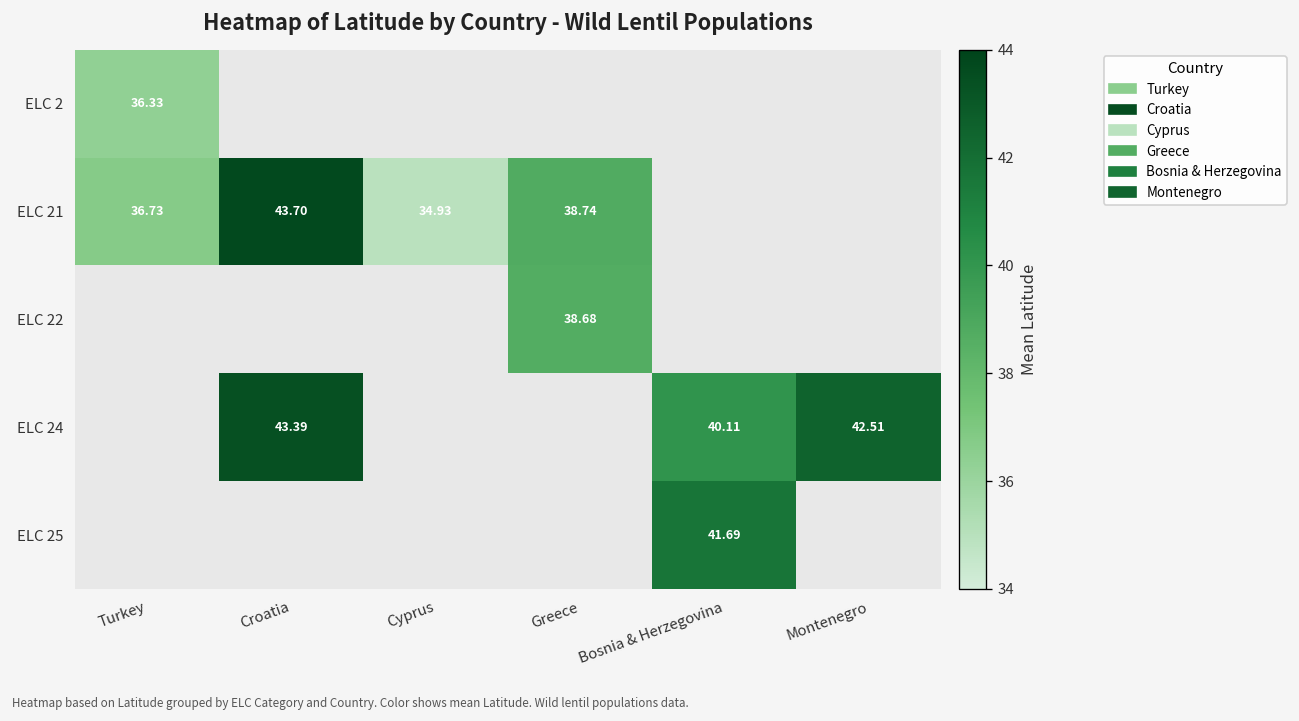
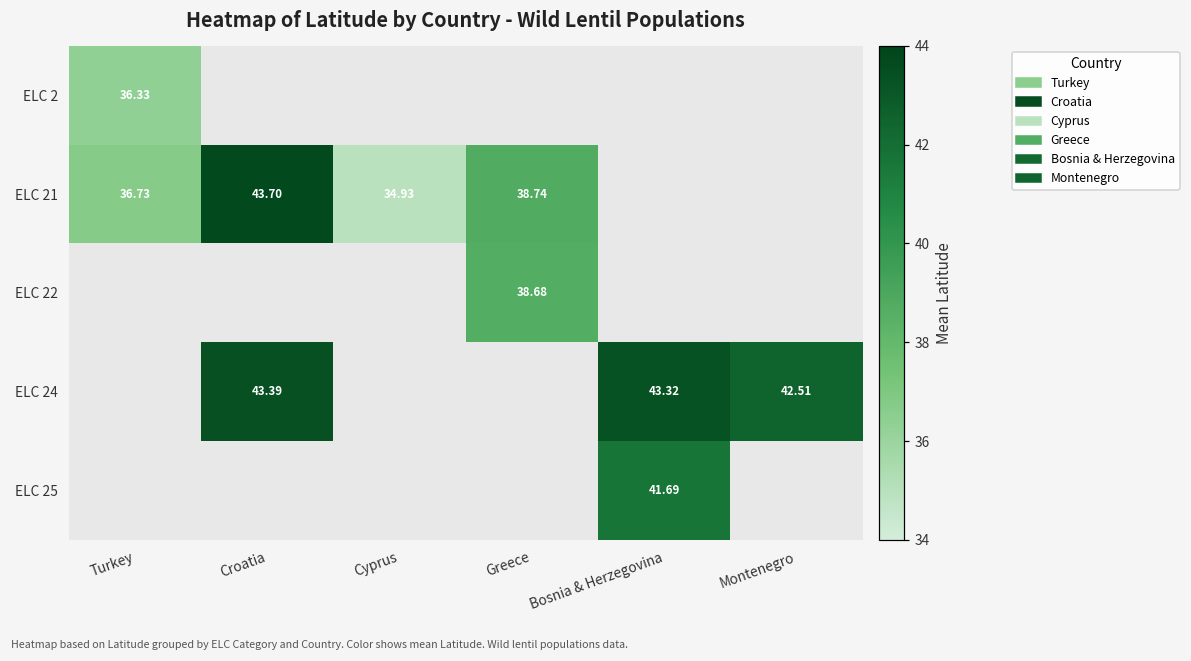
  {
    "ELC 2": {
      "Turkey": 36.33
    },
    "ELC 21": {
      "Turkey": 36.73,
      "Croatia": 43.70,
      "Cyprus": 34.93,
      "Greece": 38.74
    },
    "ELC 22": {
      "Greece": 38.68
    },
    "ELC 24": {
      "Croatia": 43.39,
-     "Bosnia & Herzegovina": 40.11,
+     "Bosnia & Herzegovina": 43.32,
      "Montenegro": 42.51
    },
    "ELC 25": {
      "Bosnia & Herzegovina": 41.69
    }
  }
